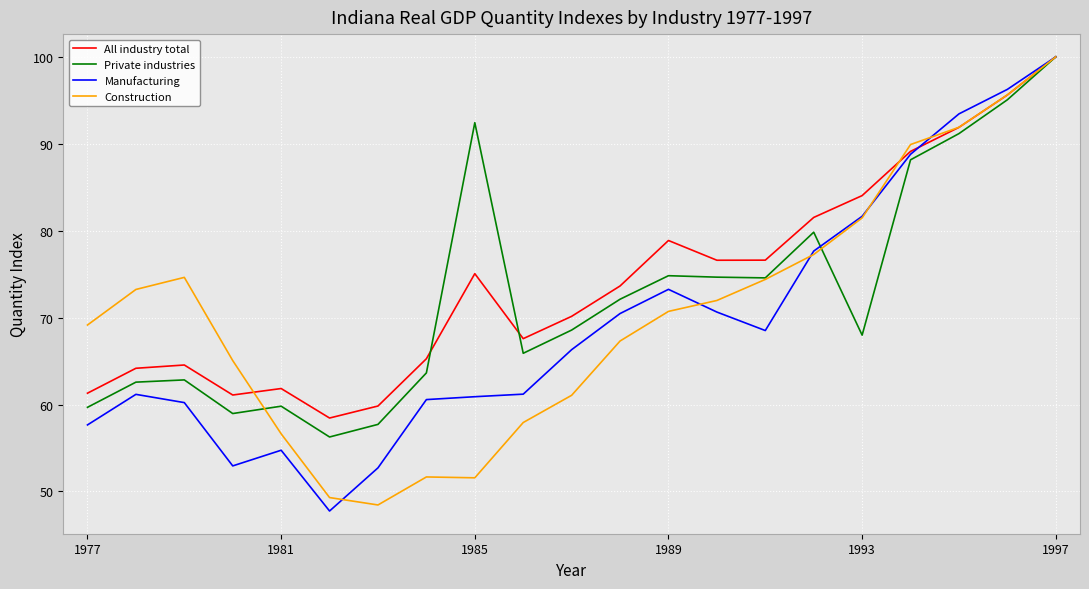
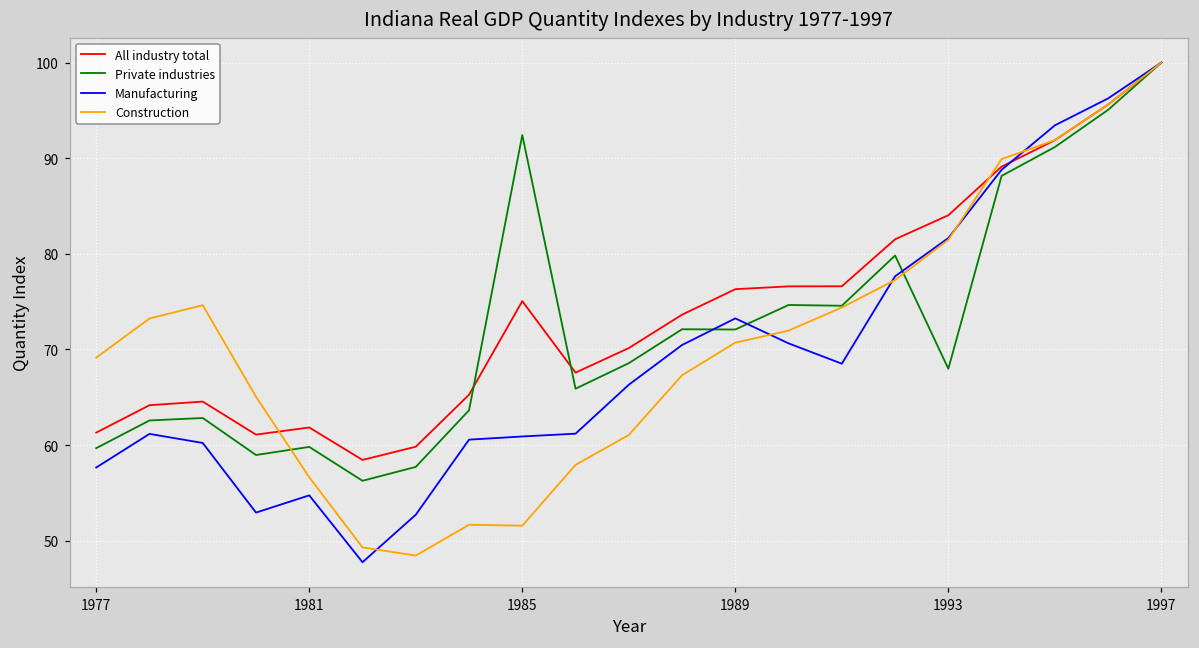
  {
    "All industry total": {
      "1977": 61,
      "1981": 62,
      "1985": 75,
-     "1989": 79,
+     "1989": 76,
      "1993": 84
    },
    "Private industries": {
      "1977": 60,
      "1981": 60,
      "1985": 92,
-     "1989": 75,
+     "1989": 72,
      "1993": 68
    },
    "Manufacturing": {
      "1977": 58,
      "1981": 55,
      "1985": 61,
      "1989": 73
    },
    "Construction": {
      "1977": 69,
      "1981": 57,
      "1985": 52,
      "1989": 71
    }
  }
